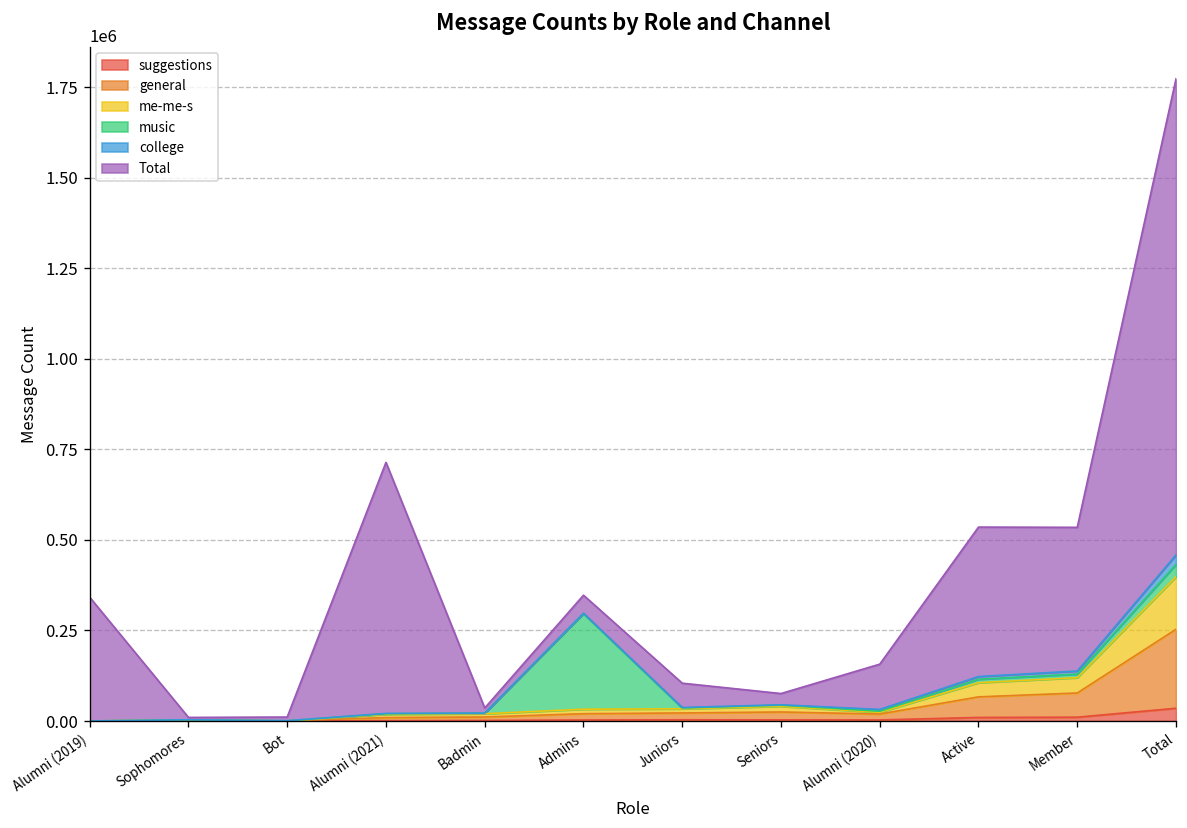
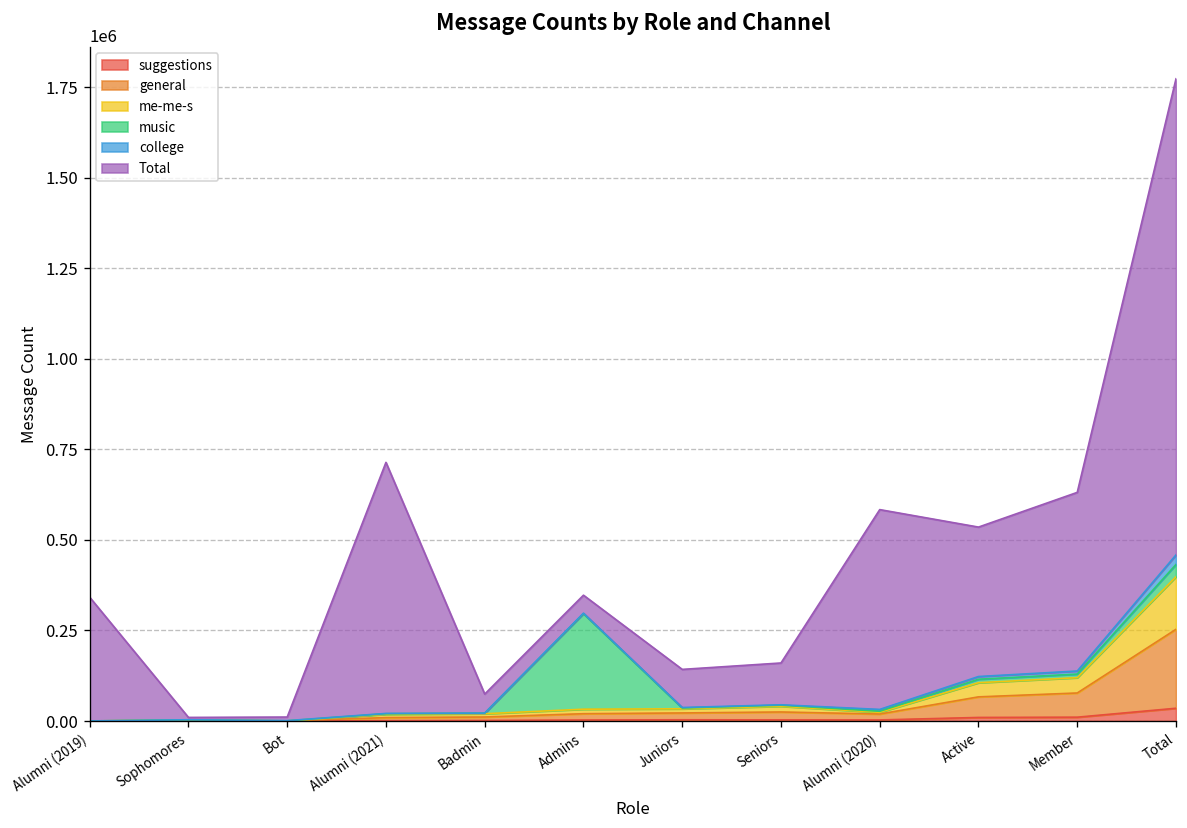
  {
    "me-me-s": {
      "Admins": 10000,
      "Active": 40000,
      "Member": 40000,
      "Total": 150000
    },
    "music": {
      "Total": 30000
    },
    "college": {
      "Total": 30000
    },
    "Total": {
      "Alumni (2019)": 340000,
      "Bot": 10000,
      "Alumni (2021)": 690000,
-     "Badmin": 10000,
+     "Badmin": 50000,
      "Admins": 50000,
-     "Juniors": 70000,
-     "Seniors": 30000,
-     "Alumni (2020)": 120000,
+     "Juniors": 110000,
+     "Seniors": 120000,
+     "Alumni (2020)": 550000,
      "Active": 410000,
-     "Member": 400000,
+     "Member": 490000,
      "Total": 1310000
    }
  }
